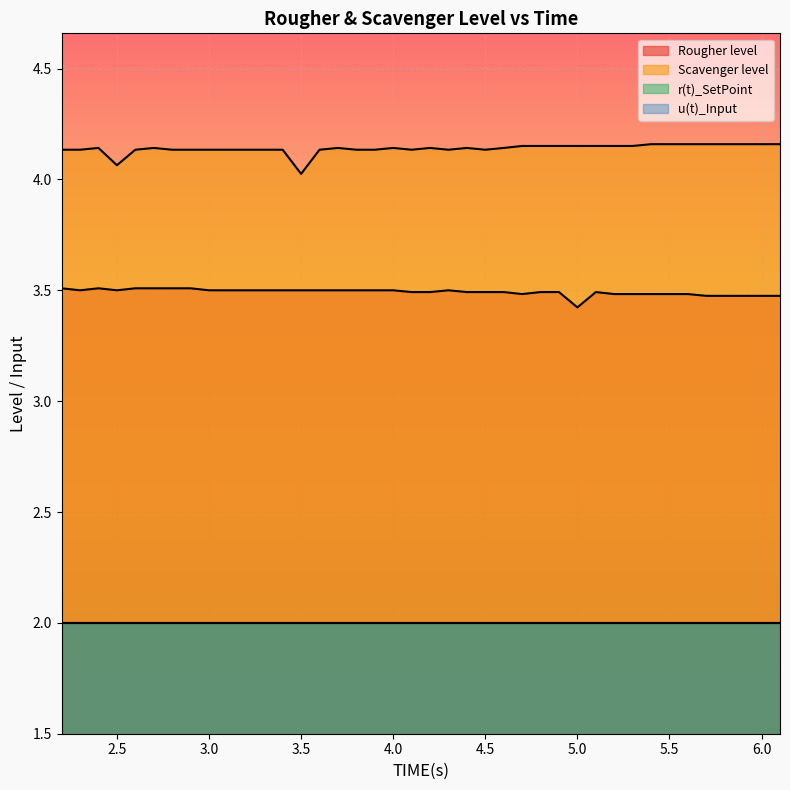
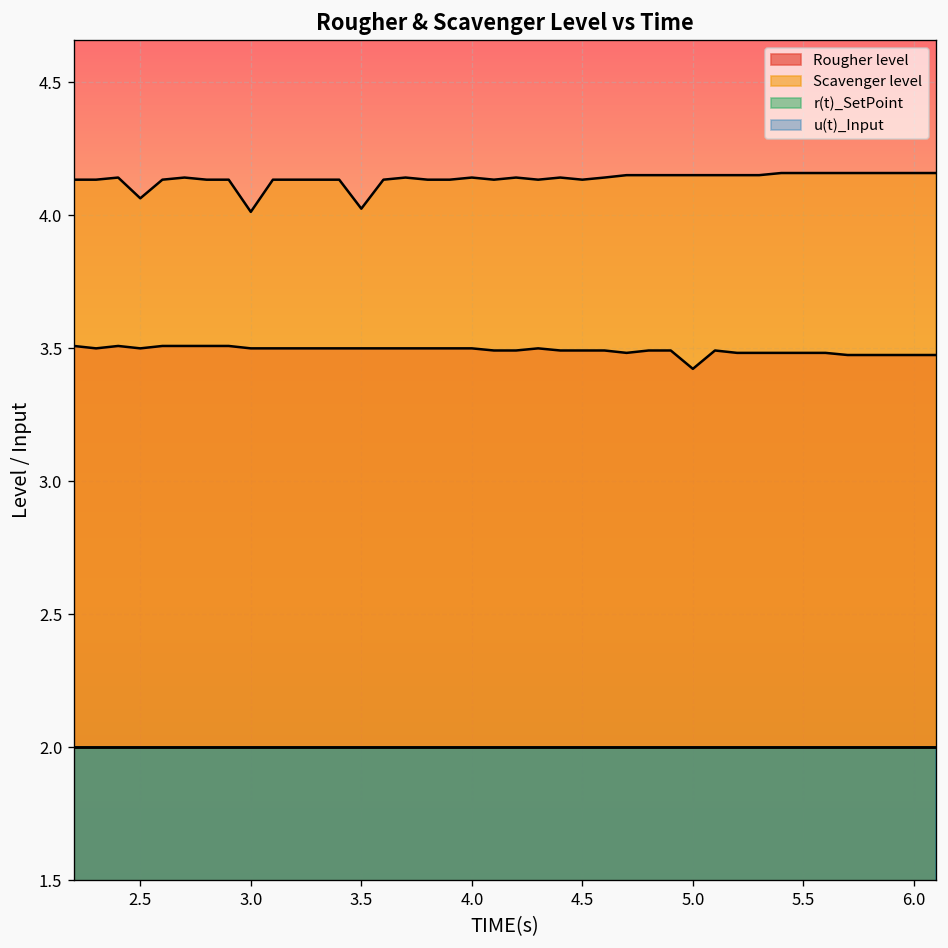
  {
    "Rougher level": {
      "2.5": 3.50,
      "3.0": 3.50,
      "3.5": 3.50,
      "4.0": 3.50,
      "4.5": 3.49,
      "5.0": 3.42,
      "5.5": 3.48,
      "6.0": 3.48
    },
    "Scavenger level": {
      "2.5": 4.06,
-     "3.0": 4.13,
+     "3.0": 4.01,
      "3.5": 4.03,
      "4.0": 4.14,
      "4.5": 4.13,
      "5.0": 4.15,
      "5.5": 4.16,
      "6.0": 4.16
    },
    "u(t)_Input": {
      "2.5": 2.00,
      "3.0": 2.00,
      "3.5": 2.00,
      "4.0": 2.00,
      "4.5": 2.00,
      "5.0": 2.00,
      "5.5": 2.00,
      "6.0": 2.00
    }
  }
